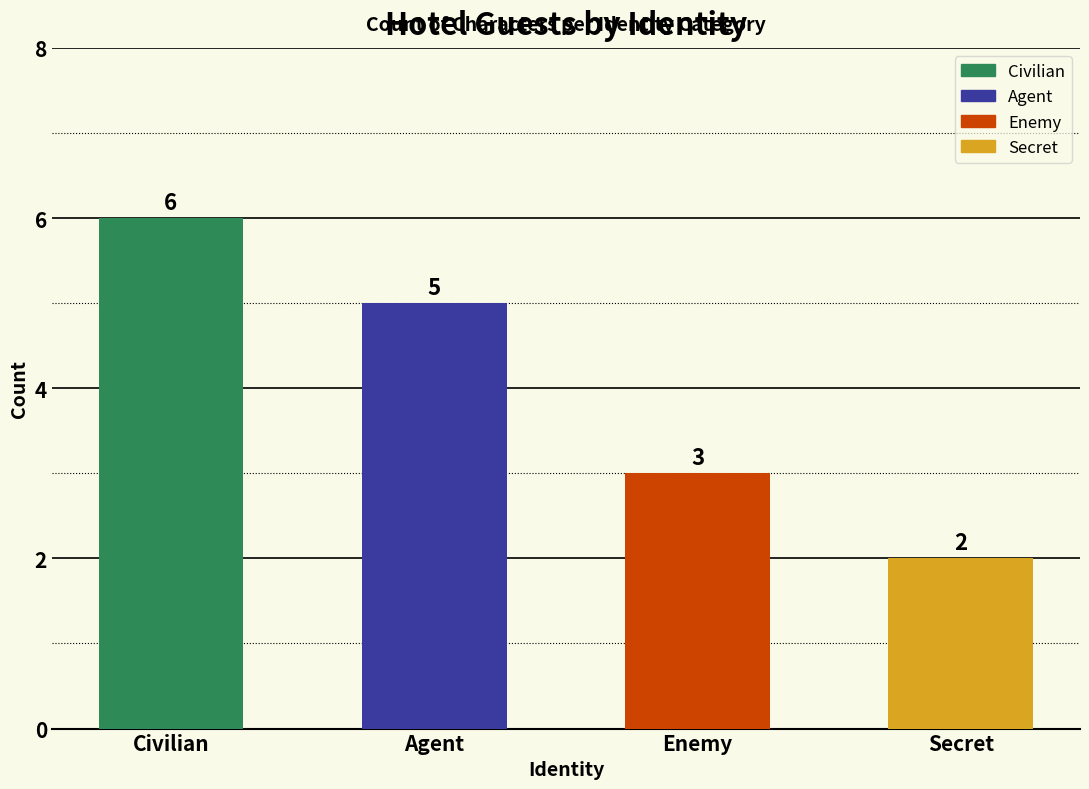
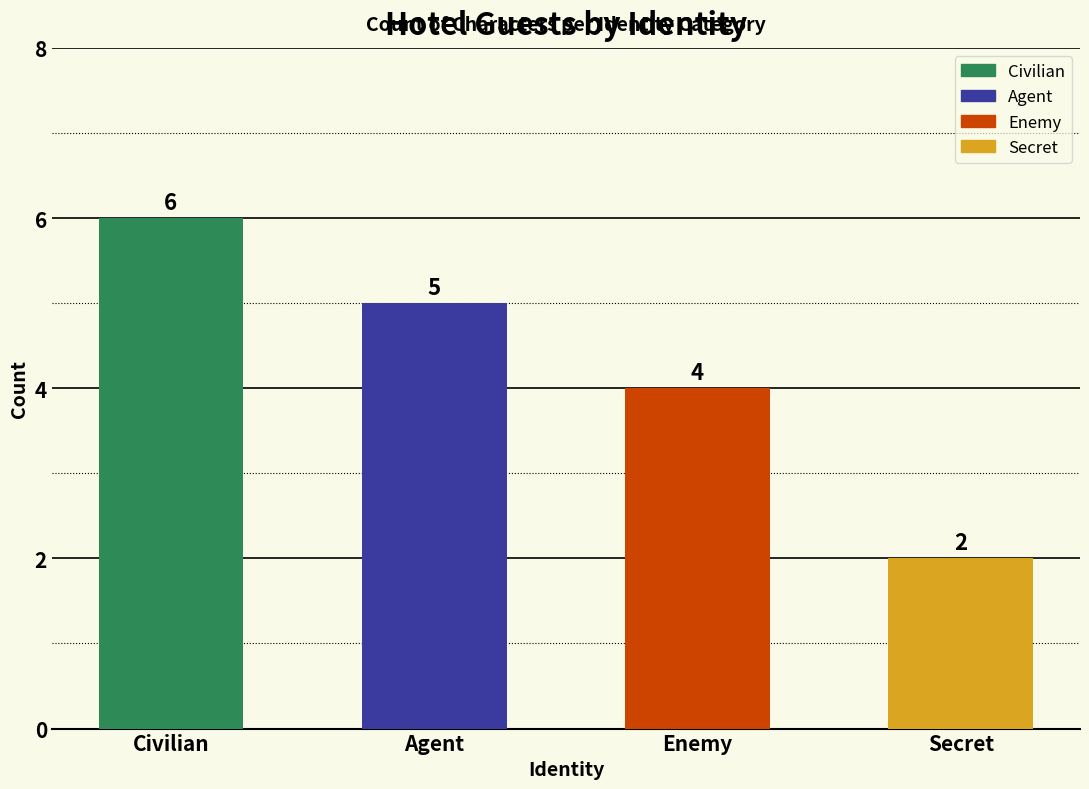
  {
    "Civilian": 6,
    "Agent": 5,
-   "Enemy": 3,
+   "Enemy": 4,
    "Secret": 2
  }
